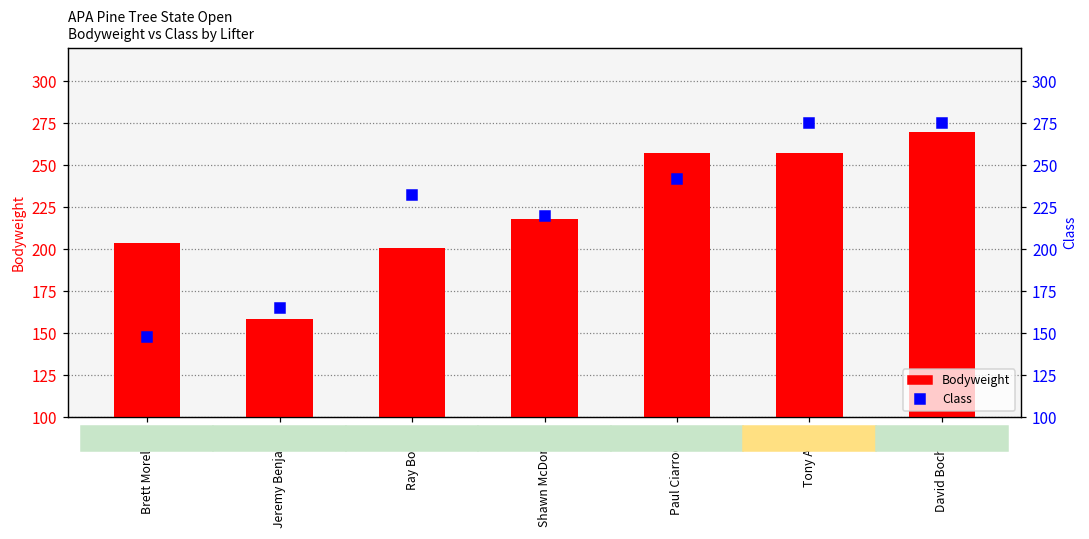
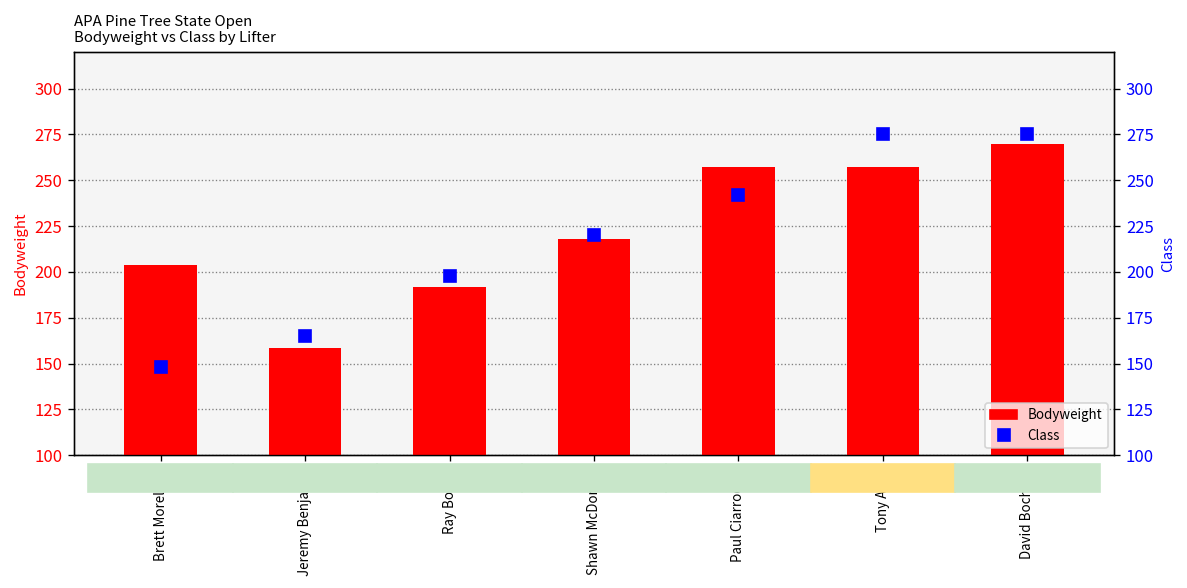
  {
    "Bodyweight": {
      "Brett Moreland": 204,
      "Jeremy Benjamin": 158,
-     "Ray Boulet": 201,
+     "Ray Boulet": 192,
      "Shawn McDonald": 218,
      "Paul Ciarrocchi": 257,
      "Tony Atlas": 257,
      "David Bochtler": 270
    },
    "Class": {
      "Brett Moreland": 148,
      "Jeremy Benjamin": 165,
-     "Ray Boulet": 232,
+     "Ray Boulet": 198,
      "Shawn McDonald": 220,
      "Paul Ciarrocchi": 242,
      "Tony Atlas": 275,
      "David Bochtler": 275
    }
  }
